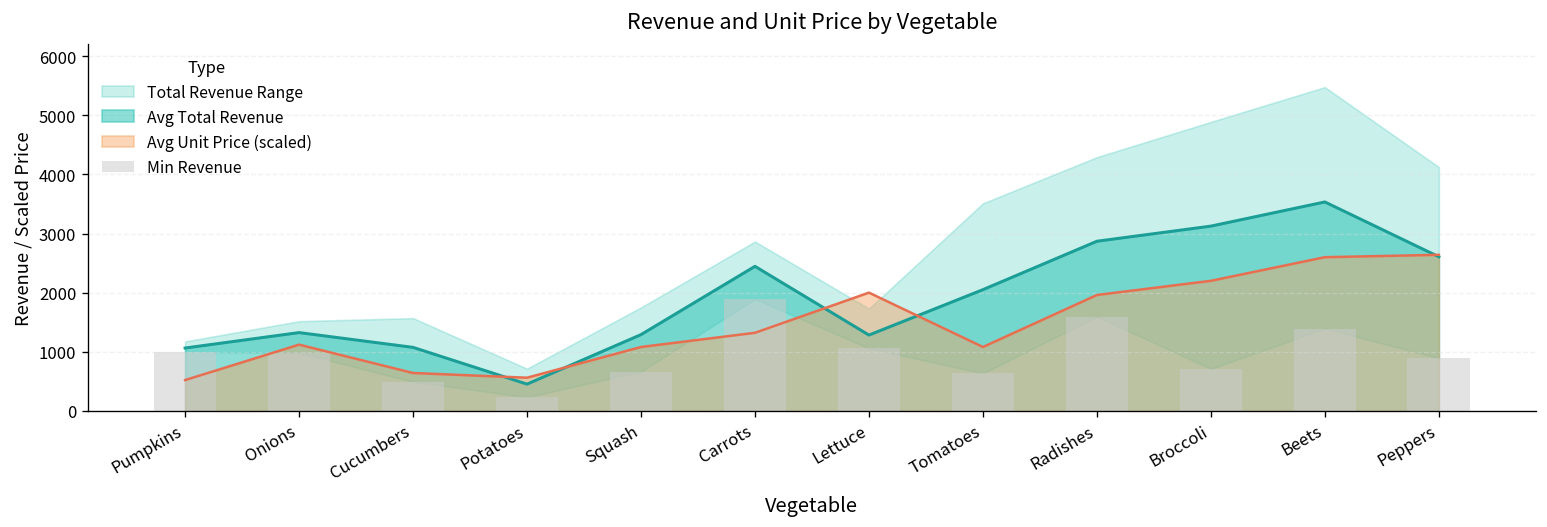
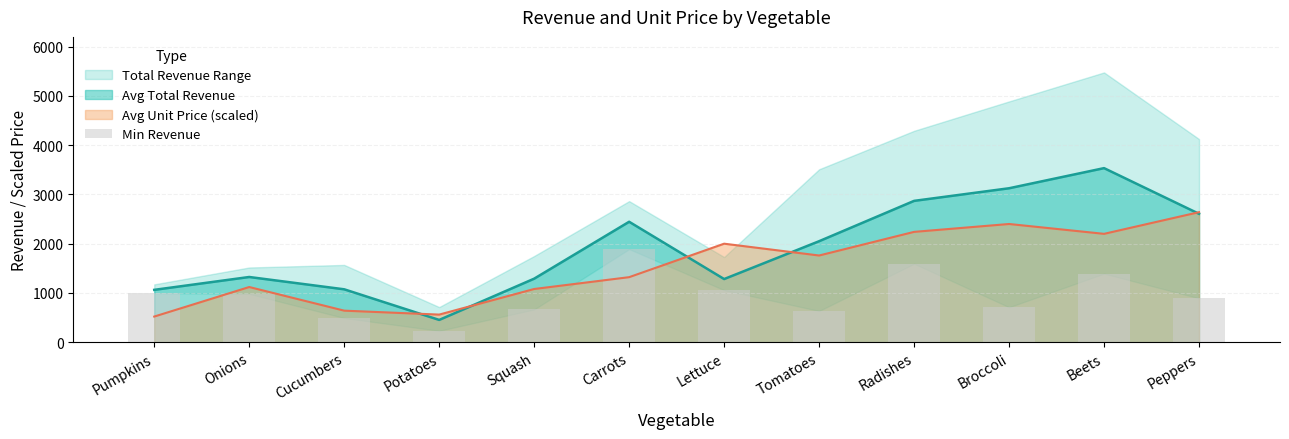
  {
    "Avg Unit Price (scaled)": {
      "Pumpkins": 500,
      "Onions": 1100,
      "Cucumbers": 600,
      "Potatoes": 600,
      "Squash": 1100,
      "Carrots": 1300,
      "Lettuce": 2000,
-     "Tomatoes": 1100,
-     "Radishes": 2000,
-     "Broccoli": 2200,
-     "Beets": 2600
+     "Tomatoes": 1800,
+     "Radishes": 2200,
+     "Broccoli": 2400,
+     "Beets": 2200
    }
  }
